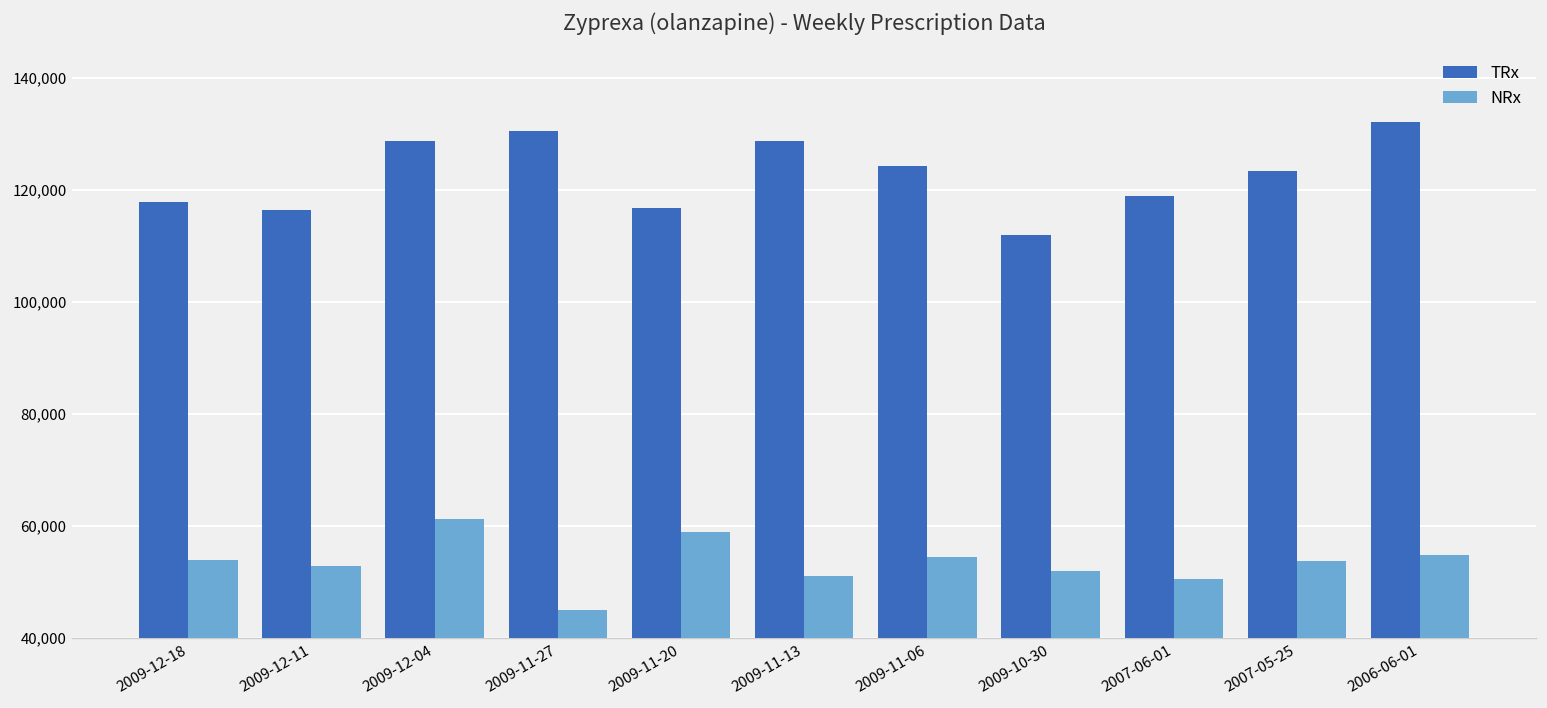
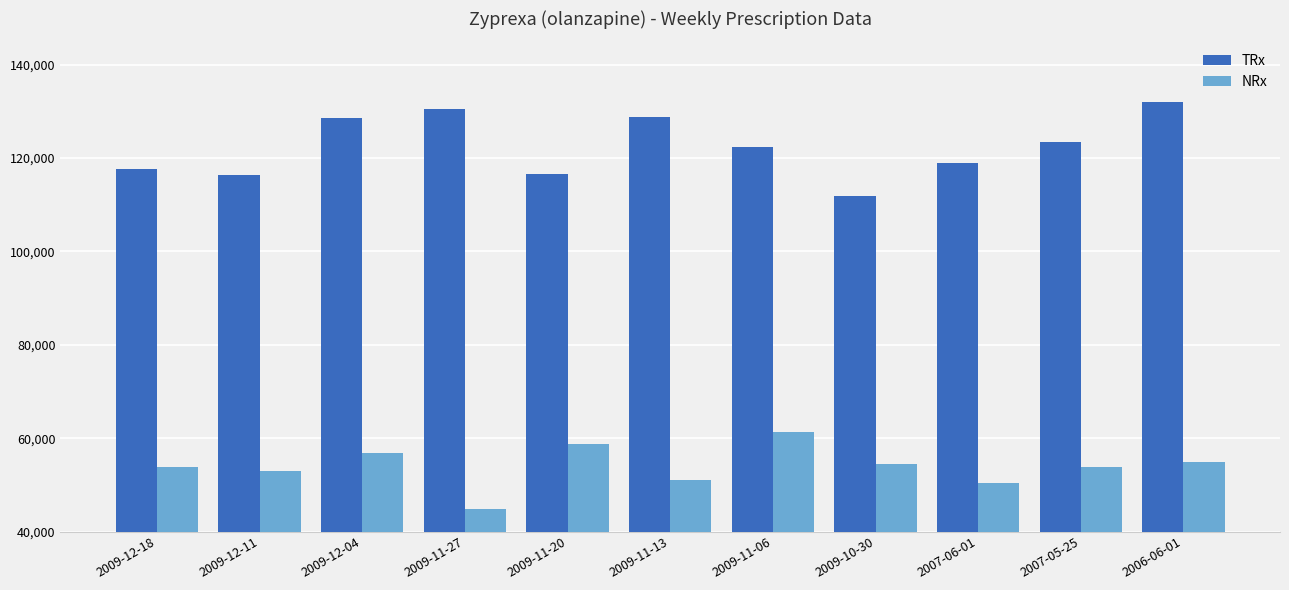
  {
    "TRx": {
      "2009-12-18": "118,000",
      "2009-12-11": "116,000",
      "2009-12-04": "129,000",
      "2009-11-27": "131,000",
      "2009-11-20": "117,000",
      "2009-11-13": "129,000",
-     "2009-11-06": "124,000",
+     "2009-11-06": "122,000",
      "2009-10-30": "112,000",
      "2007-06-01": "119,000",
      "2007-05-25": "123,000",
      "2006-06-01": "132,000"
    },
    "NRx": {
      "2009-12-18": "54,000",
      "2009-12-11": "53,000",
-     "2009-12-04": "61,000",
+     "2009-12-04": "57,000",
      "2009-11-27": "45,000",
      "2009-11-20": "59,000",
      "2009-11-13": "51,000",
-     "2009-11-06": "54,000",
-     "2009-10-30": "52,000",
+     "2009-11-06": "61,000",
+     "2009-10-30": "54,000",
      "2007-06-01": "50,000",
      "2007-05-25": "54,000",
      "2006-06-01": "55,000"
    }
  }
